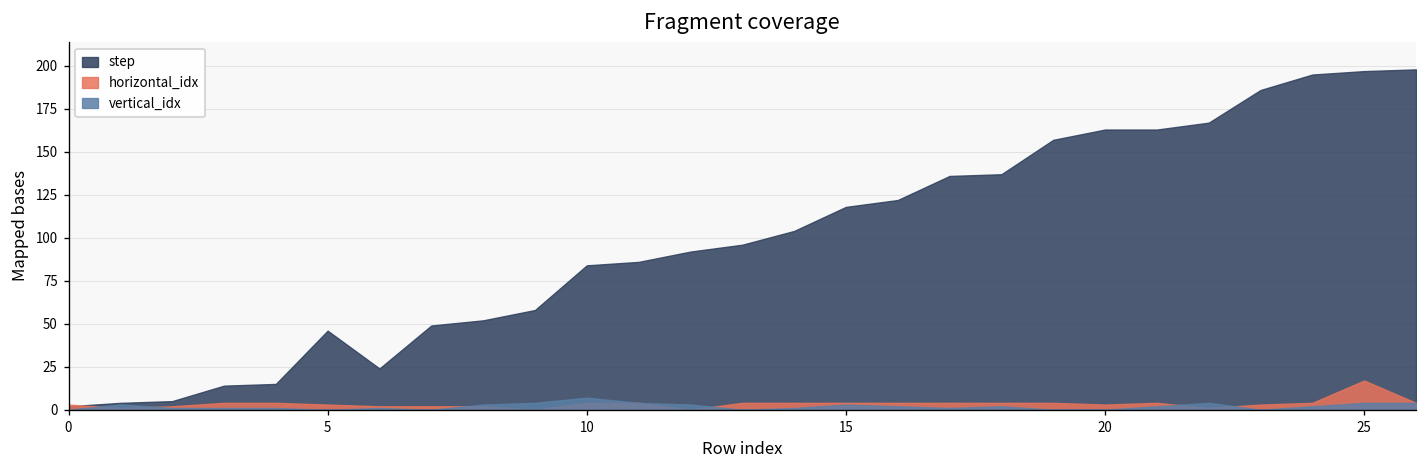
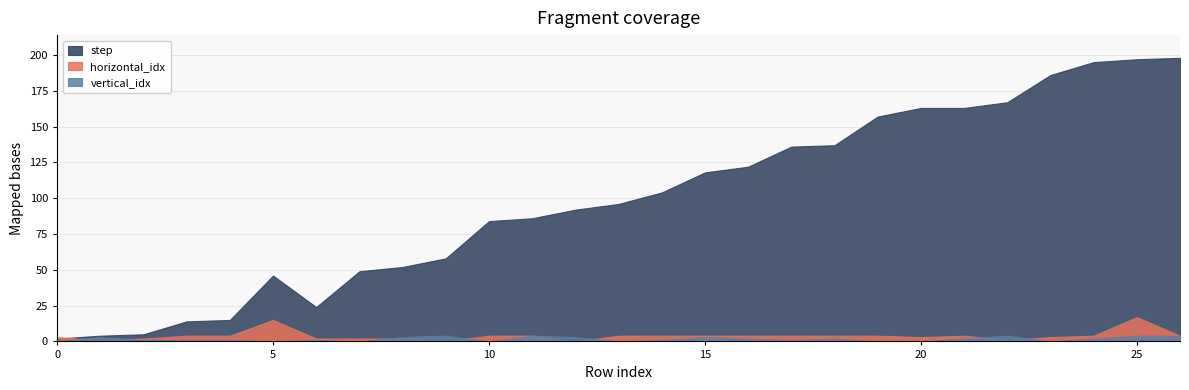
  {
    "step": {
      "5": 46,
      "10": 84,
      "15": 118,
      "20": 163,
      "25": 197
    },
    "horizontal_idx": {
-     "5": 3,
+     "5": 15,
      "10": 4,
      "20": 3,
      "25": 17
    },
    "vertical_idx": {
      "0": 0,
      "5": 0,
-     "10": 7,
+     "10": 0,
      "20": 0,
      "25": 4
    }
  }
